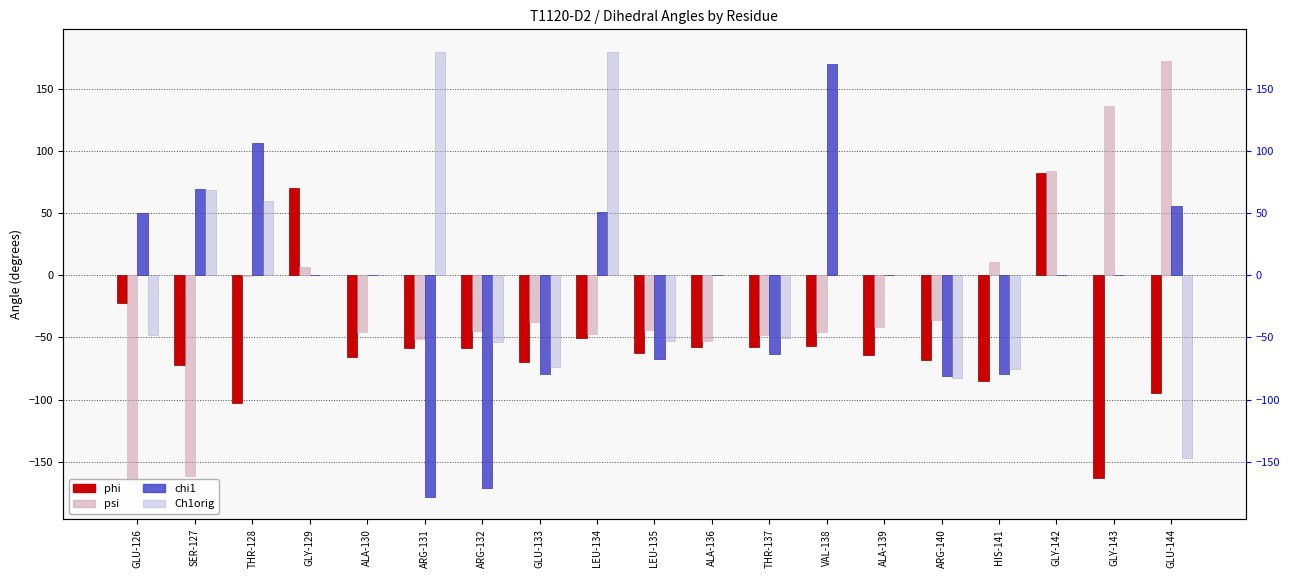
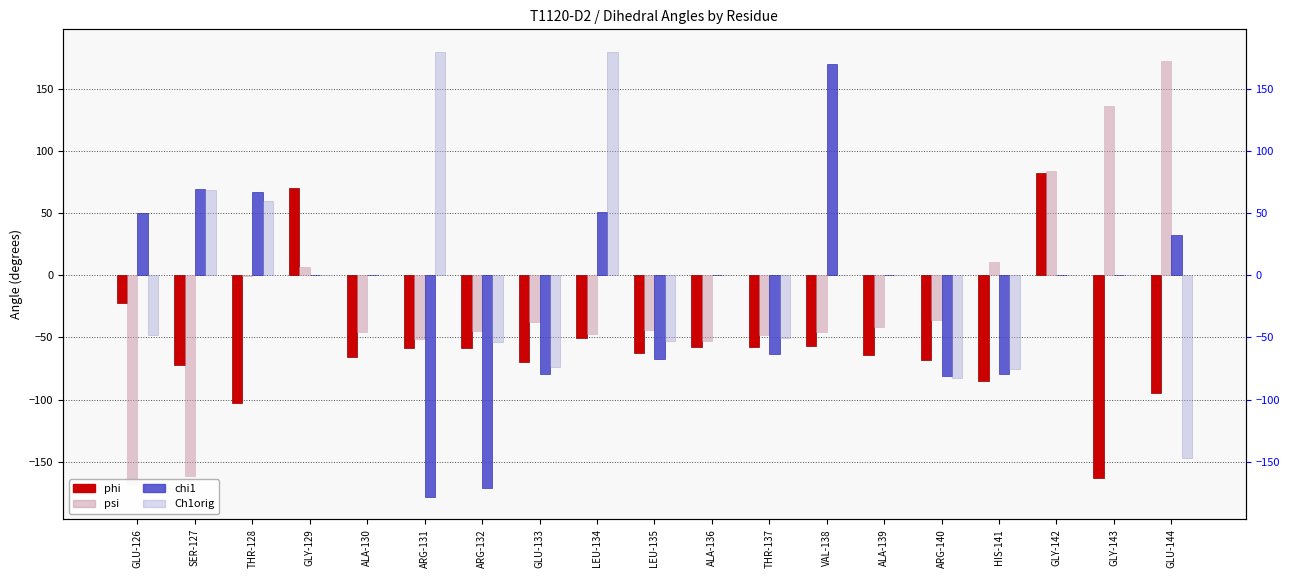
  {
    "phi": {
      "GLU-126": -22,
      "SER-127": -72,
      "THR-128": -103,
      "GLY-129": 70,
      "ALA-130": -66,
      "ARG-131": -59,
      "ARG-132": -58,
      "GLU-133": -70,
      "LEU-134": -50,
      "LEU-135": -63,
      "ALA-136": -58,
      "THR-137": -58,
      "VAL-138": -57,
      "ALA-139": -64,
      "ARG-140": -68,
      "HIS-141": -85,
      "GLY-142": 82,
      "GLY-143": -163,
      "GLU-144": -94
    },
    "chi1": {
      "GLU-126": 50,
      "SER-127": 69,
-     "THR-128": 107,
+     "THR-128": 67,
      "GLY-129": 0,
      "ALA-130": 0,
      "ARG-131": -178,
      "ARG-132": -171,
      "GLU-133": -79,
      "LEU-134": 51,
      "LEU-135": -68,
      "ALA-136": 0,
      "THR-137": -63,
      "VAL-138": 170,
      "ALA-139": 0,
      "ARG-140": -81,
      "HIS-141": -79,
      "GLY-142": 0,
      "GLY-143": 0,
-     "GLU-144": 55
+     "GLU-144": 32
    }
  }
